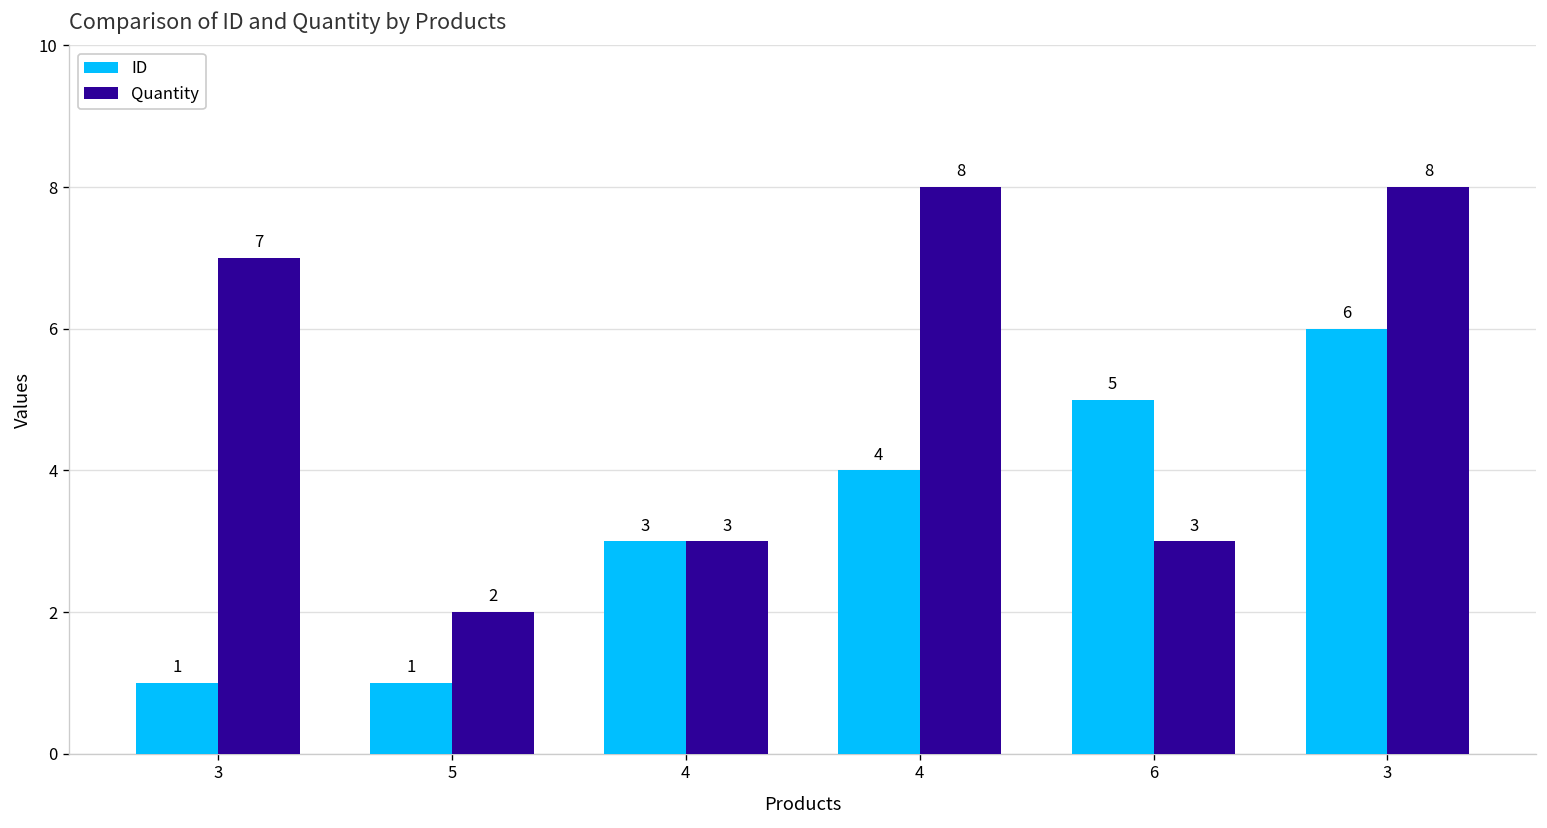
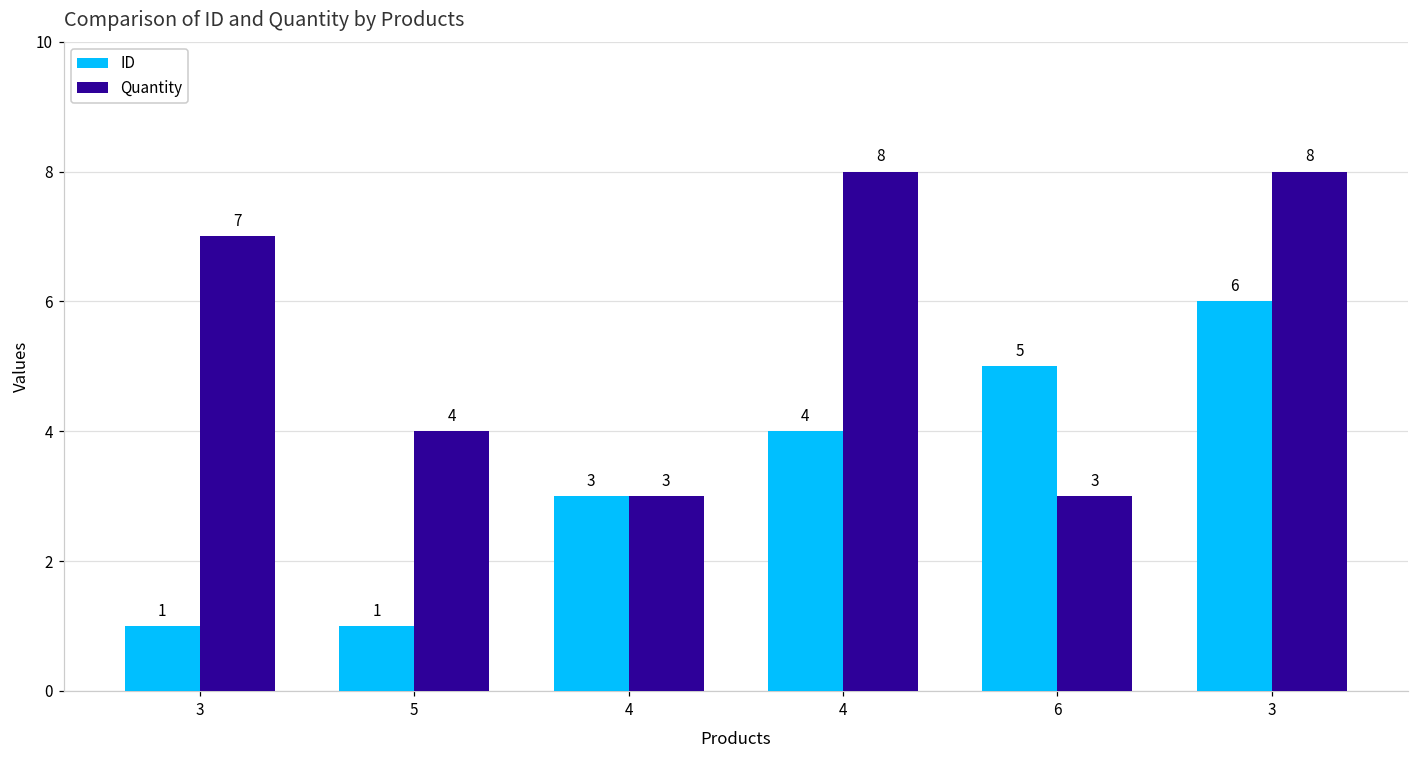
  {
    "ID": {
      "5": 1,
      "6": 5
    },
    "Quantity": {
-     "5": 2,
+     "5": 4,
      "6": 3
    }
  }
